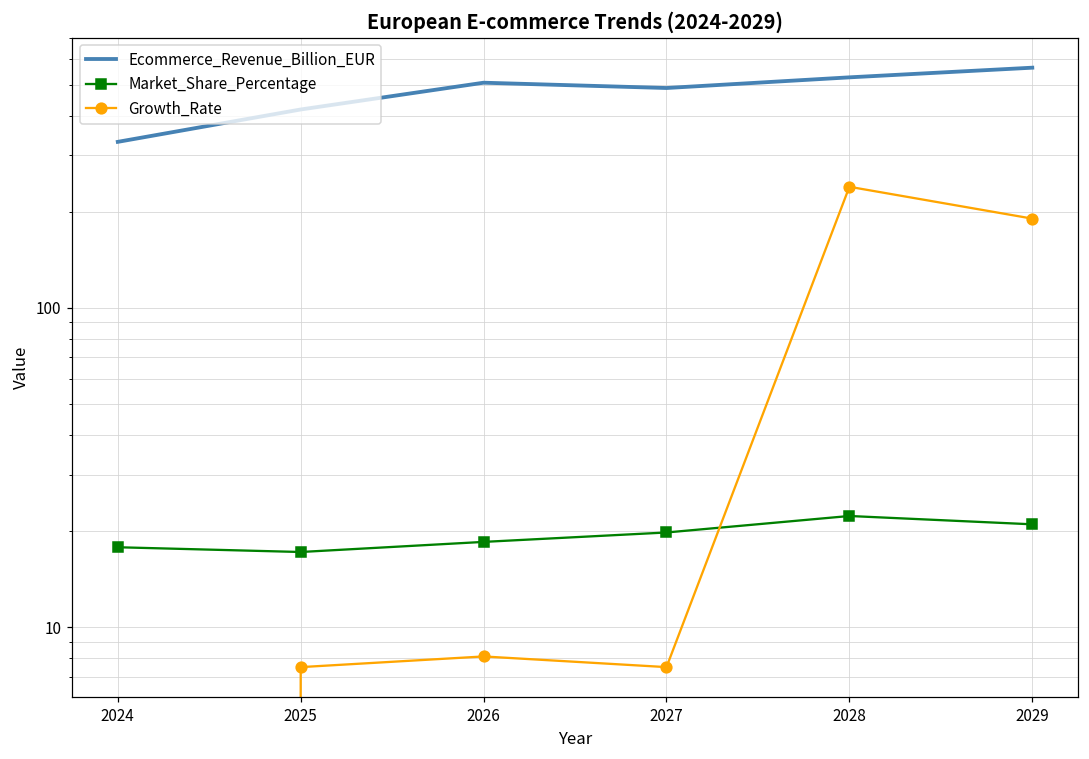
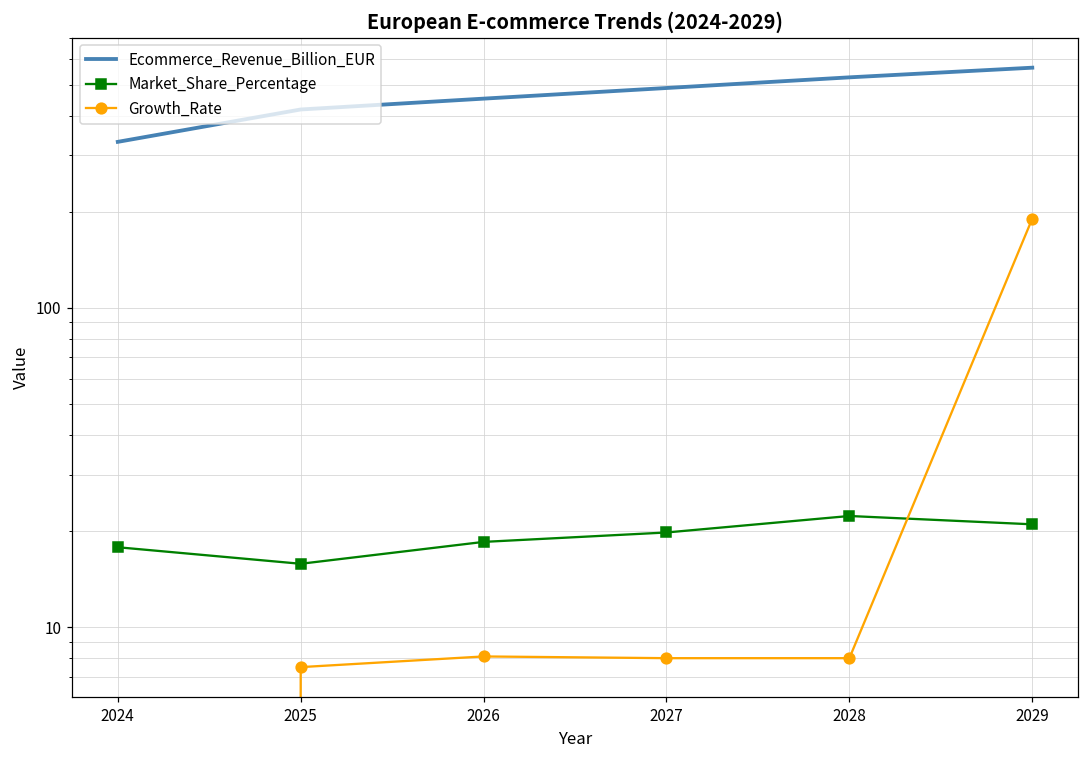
  {
    "Ecommerce_Revenue_Billion_EUR": {
      "2024": 330,
-     "2026": 510,
+     "2026": 450,
      "2027": 490,
      "2028": 530,
      "2029": 570
    },
    "Market_Share_Percentage": {
      "2024": 18,
-     "2025": 17,
+     "2025": 16,
      "2026": 19,
      "2027": 20,
      "2028": 22,
      "2029": 21
    },
    "Growth_Rate": {
      "2025": 7.5,
      "2026": 8.1,
-     "2027": 7.5,
-     "2028": 240,
+     "2027": 8.0,
+     "2028": 8.0,
      "2029": 190
    }
  }
